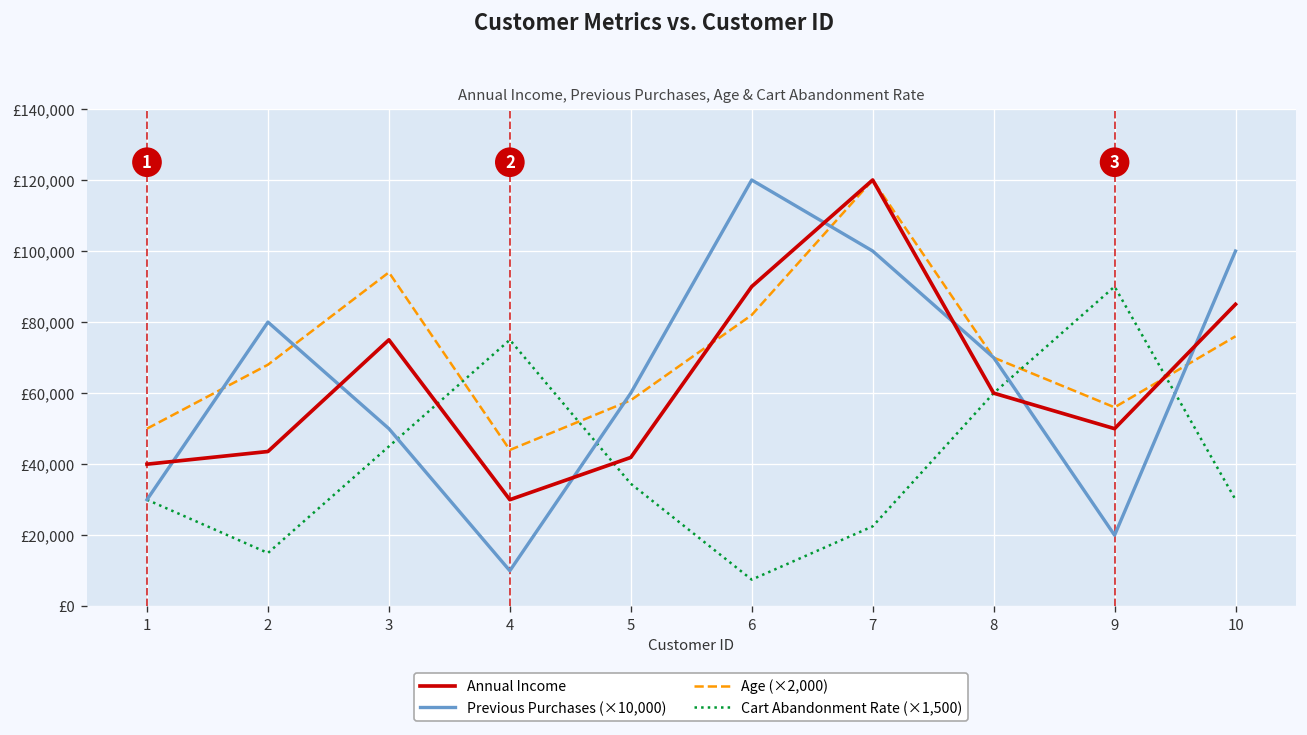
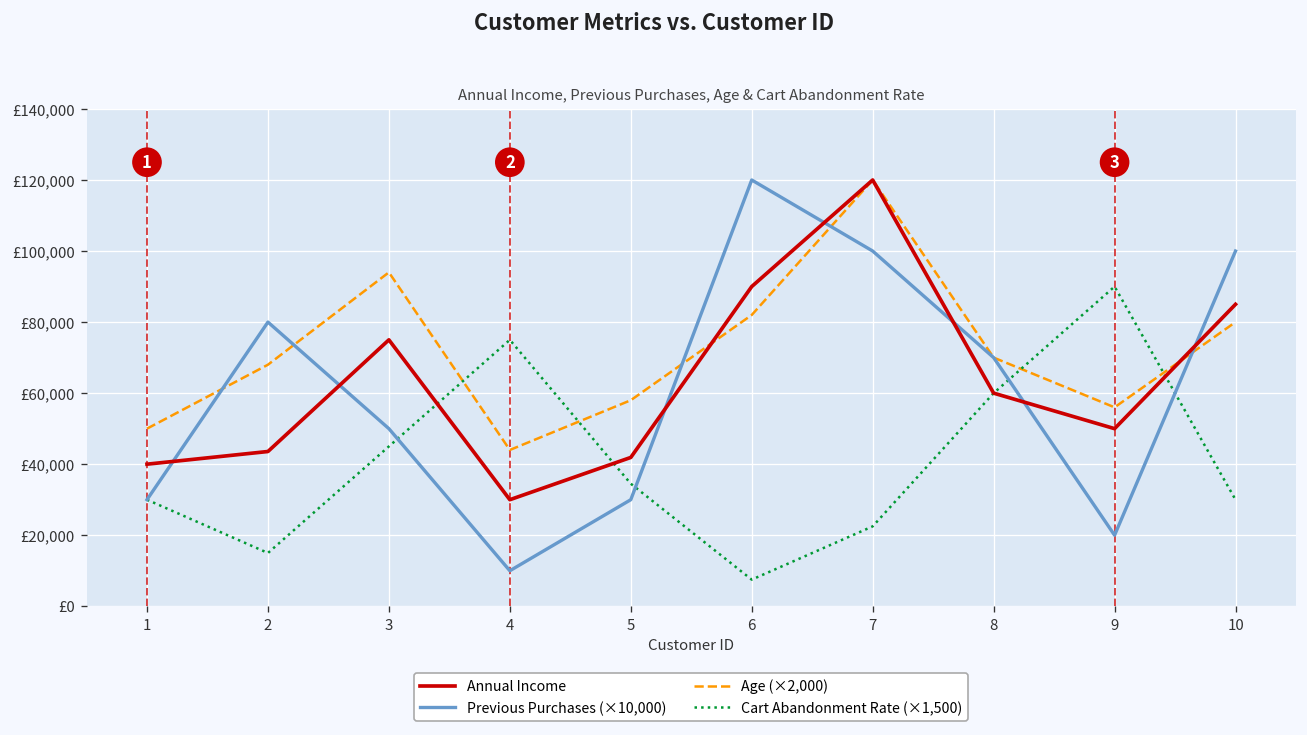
  {
    "Annual Income": {
      "1": "£40,000",
      "2": "£44,000",
      "3": "£75,000",
      "4": "£30,000",
      "5": "£42,000",
      "6": "£90,000",
      "9": "£50,000",
      "10": "£85,000"
    },
    "Previous Purchases (×10,000)": {
      "2": "£80,000",
      "3": "£50,000",
      "4": "£10,000",
-     "5": "£60,000",
+     "5": "£30,000",
      "6": "£120,000",
      "7": "£100,000",
      "9": "£20,000",
      "10": "£100,000"
    },
    "Age (×2,000)": {
      "1": "£50,000",
      "2": "£68,000",
      "3": "£94,000",
      "4": "£44,000",
      "5": "£58,000",
      "6": "£82,000",
      "9": "£56,000",
-     "10": "£76,000"
+     "10": "£80,000"
    },
    "Cart Abandonment Rate (×1,500)": {
      "2": "£15,000",
      "3": "£45,000",
      "4": "£75,000",
      "5": "£35,000",
      "6": "£8,000",
      "7": "£23,000",
      "9": "£90,000",
      "10": "£30,000"
    }
  }
